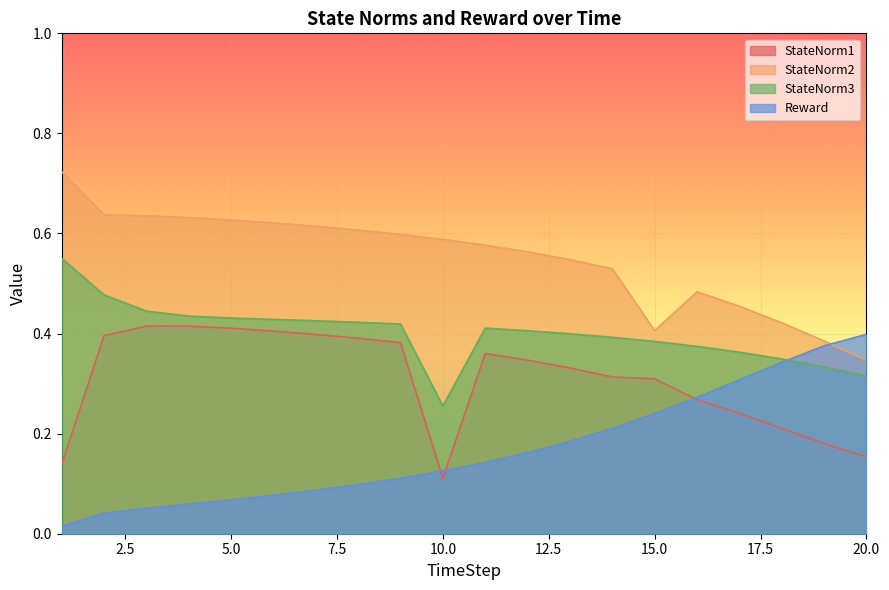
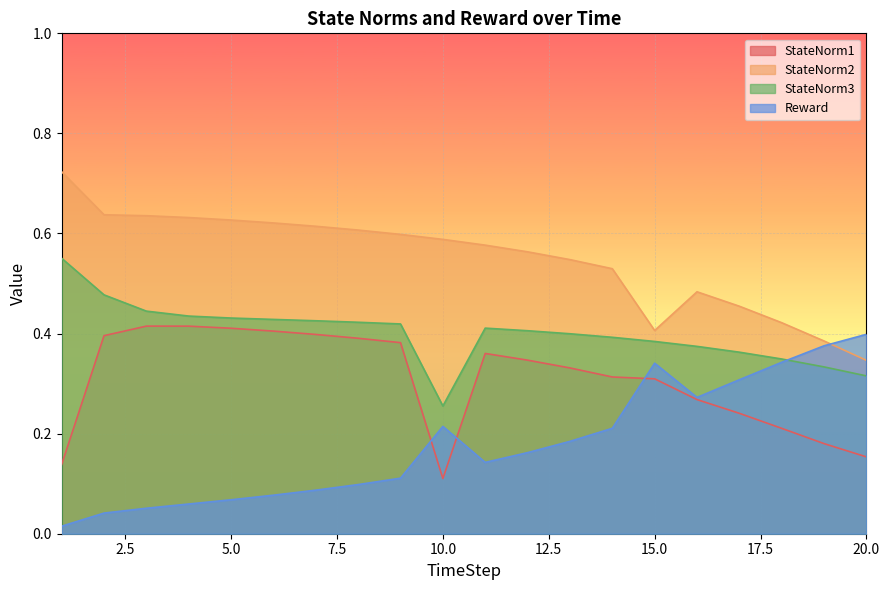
  {
    "StateNorm1": {
      "5.0": 0.41,
      "10.0": 0.11,
      "15.0": 0.31,
      "20.0": 0.15
    },
    "StateNorm2": {
      "5.0": 0.63,
      "10.0": 0.59,
      "15.0": 0.41,
      "20.0": 0.35
    },
    "StateNorm3": {
      "5.0": 0.43,
      "10.0": 0.26,
      "15.0": 0.38,
      "20.0": 0.32
    },
    "Reward": {
      "5.0": 0.07,
-     "10.0": 0.13,
-     "15.0": 0.24,
+     "10.0": 0.21,
+     "15.0": 0.34,
      "20.0": 0.40
    }
  }
